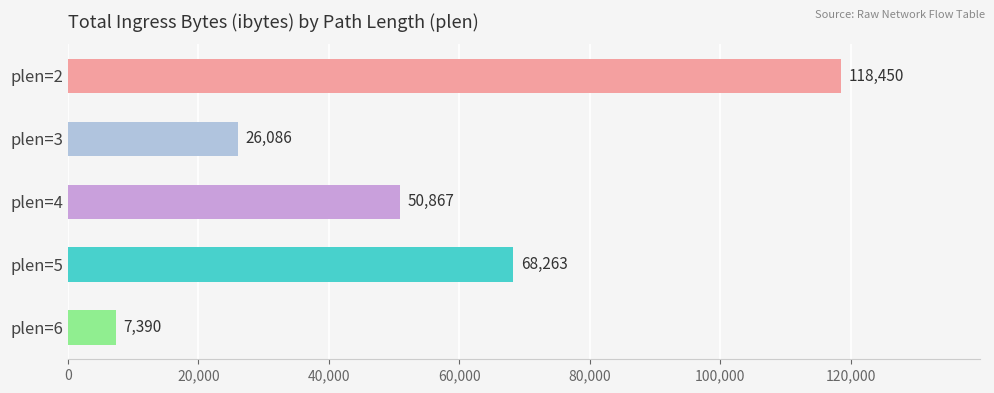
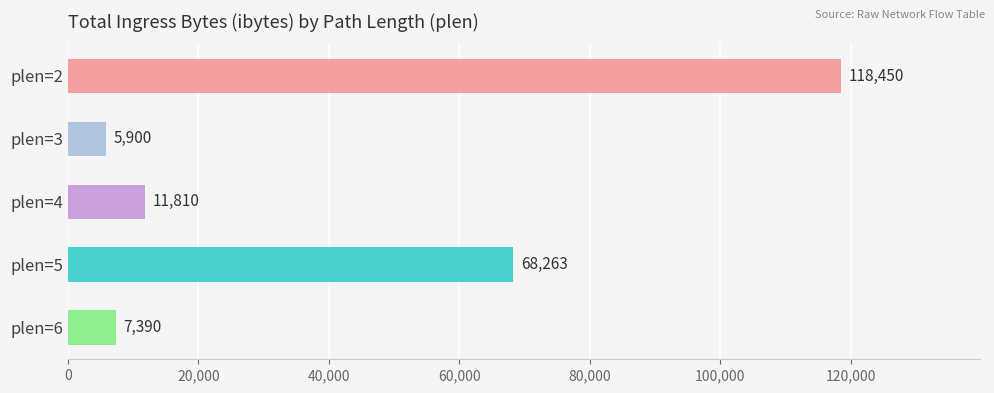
  {
    "plen=2": "118,450",
-   "plen=3": "26,086",
-   "plen=4": "50,867",
+   "plen=3": "5,900",
+   "plen=4": "11,810",
    "plen=5": "68,263",
    "plen=6": "7,390"
  }
